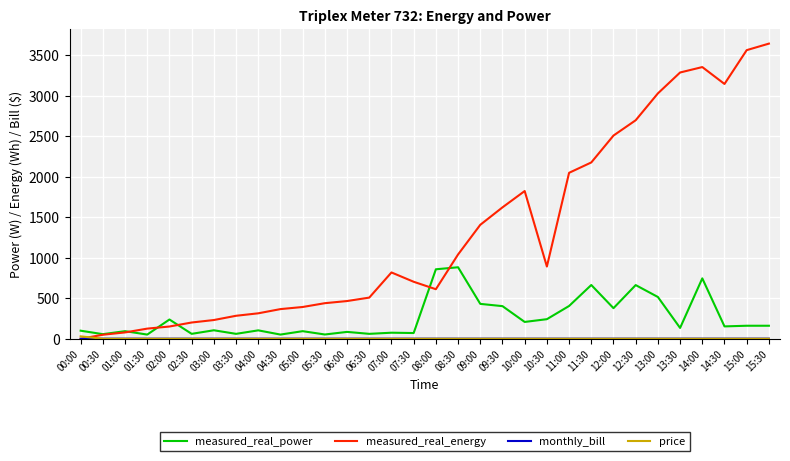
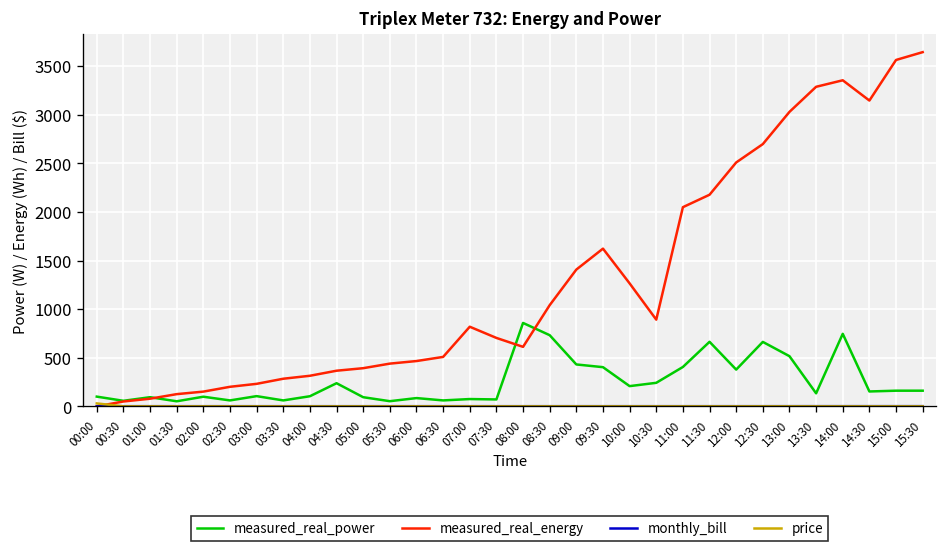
  {
    "measured_real_power": {
      "00:00": 100,
      "01:30": 100,
-     "02:00": 200,
+     "02:00": 100,
      "02:30": 100,
      "03:00": 100,
      "03:30": 100,
      "04:00": 100,
-     "04:30": 100,
+     "04:30": 200,
      "05:00": 100,
      "05:30": 100,
      "06:00": 100,
      "06:30": 100,
      "07:00": 100,
      "07:30": 100,
      "08:00": 900,
-     "08:30": 900,
+     "08:30": 700,
      "09:00": 400,
      "09:30": 400,
      "10:00": 200,
      "10:30": 200,
      "11:00": 400,
      "11:30": 700,
      "12:00": 400,
      "12:30": 700,
      "13:00": 500,
      "13:30": 100,
      "14:00": 700,
      "14:30": 200,
      "15:00": 200,
      "15:30": 200
    },
    "measured_real_energy": {
      "01:30": 100,
      "02:00": 200,
      "02:30": 200,
      "03:00": 200,
      "03:30": 300,
      "04:00": 300,
      "04:30": 400,
      "05:00": 400,
      "05:30": 400,
      "06:00": 500,
      "06:30": 500,
      "07:00": 800,
      "07:30": 700,
      "08:00": 600,
      "08:30": 1000,
      "09:00": 1400,
      "09:30": 1600,
-     "10:00": 1800,
+     "10:00": 1300,
      "10:30": 900,
      "11:00": 2000,
      "11:30": 2200,
      "12:00": 2500,
      "12:30": 2700,
      "13:00": 3000,
      "13:30": 3300,
      "14:00": 3400,
      "14:30": 3100,
      "15:00": 3600,
      "15:30": 3600
    }
  }
